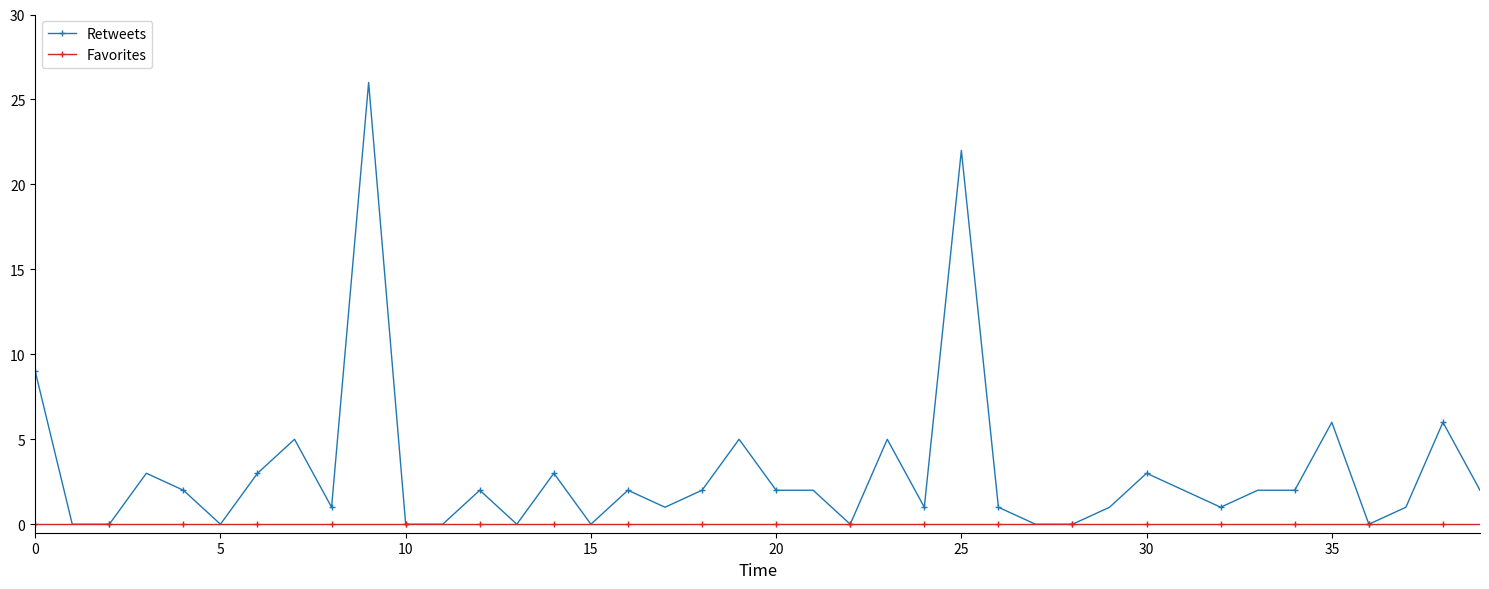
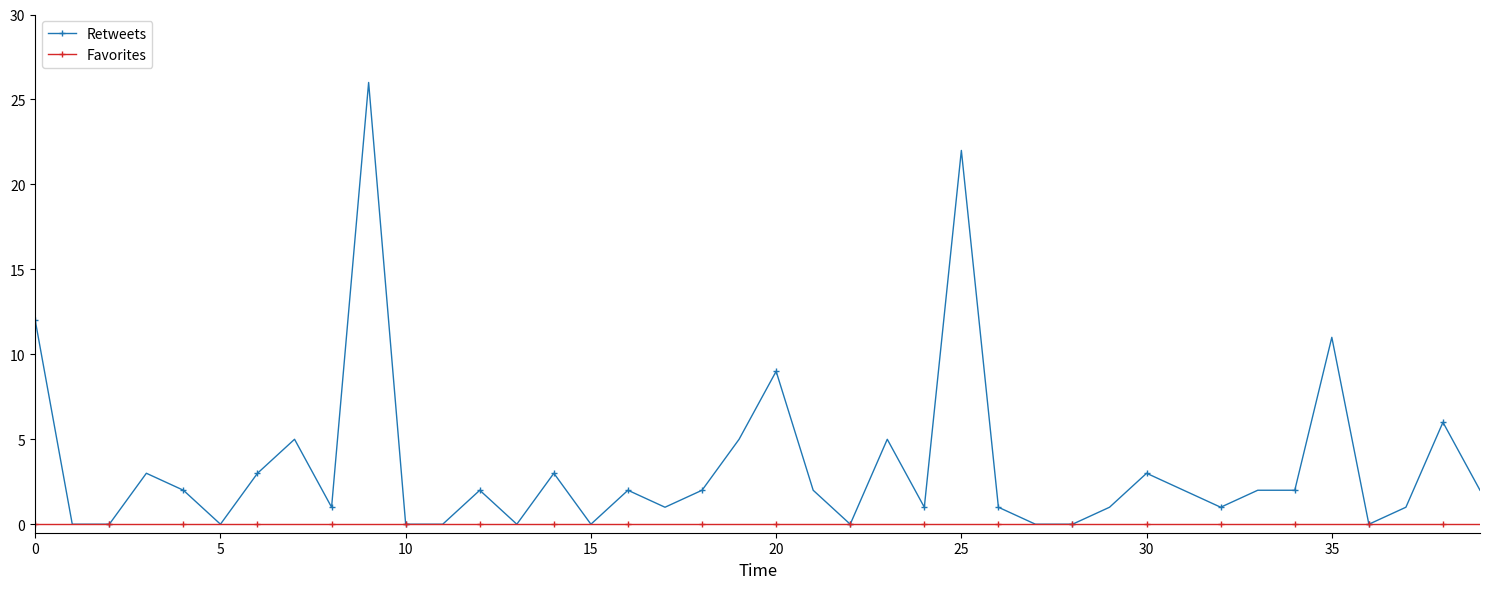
  {
    "Retweets": {
-     "0": 9,
-     "20": 2,
+     "0": 12,
+     "20": 9,
      "25": 22,
      "30": 3,
-     "35": 6
+     "35": 11
    },
    "Favorites": {
      "0": 0,
      "20": 0,
      "25": 0,
      "30": 0,
      "35": 0
    }
  }
